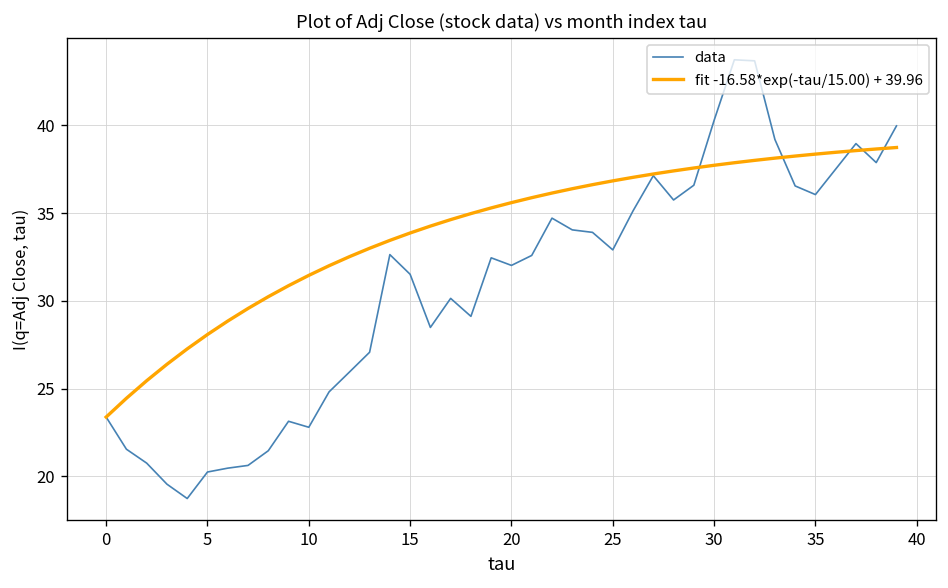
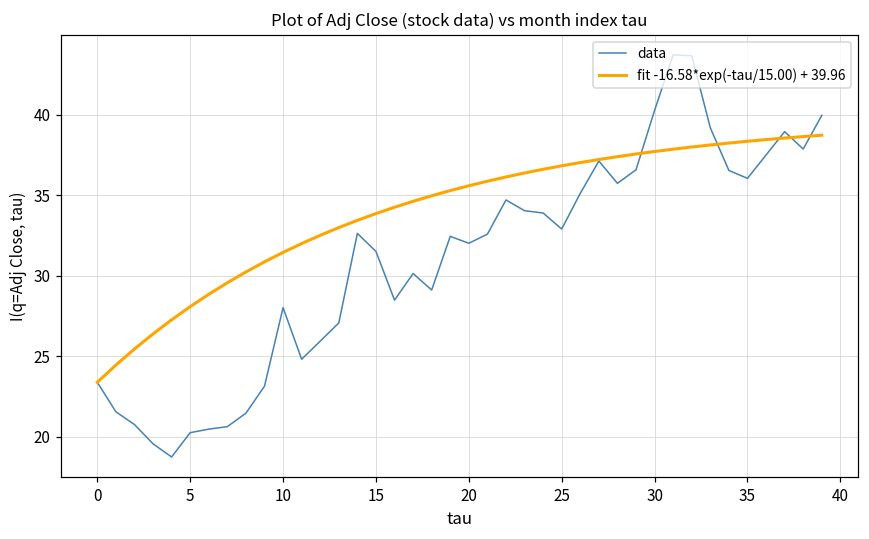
  {
    "data": {
      "5": 20.2,
-     "10": 22.8,
+     "10": 28.0,
      "15": 31.5,
      "20": 32.0,
      "25": 32.9,
      "30": 40.3,
      "35": 36.1
    },
    "fit -16.58*exp(-tau/15.00) + 39.96": {
      "5": 28.1,
      "10": 31.4,
      "15": 33.9,
      "20": 35.6,
      "25": 36.8,
      "30": 37.7,
      "35": 38.4
    }
  }
